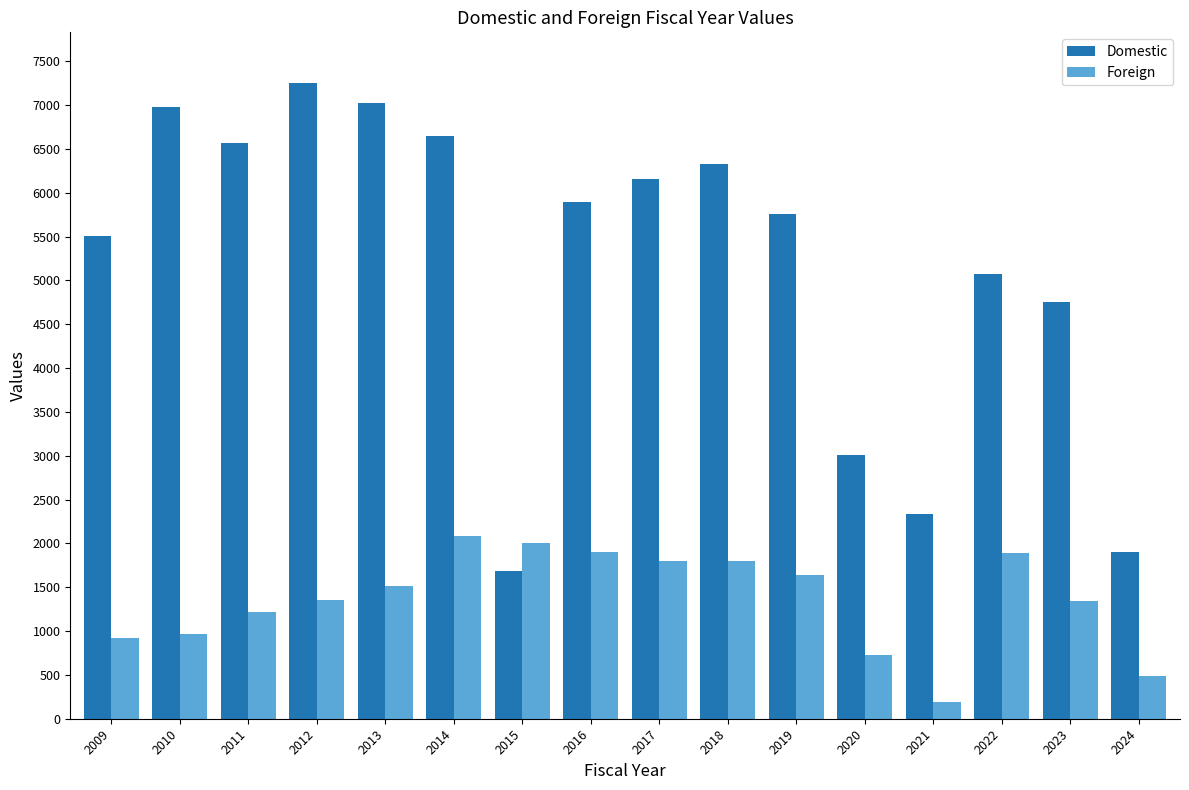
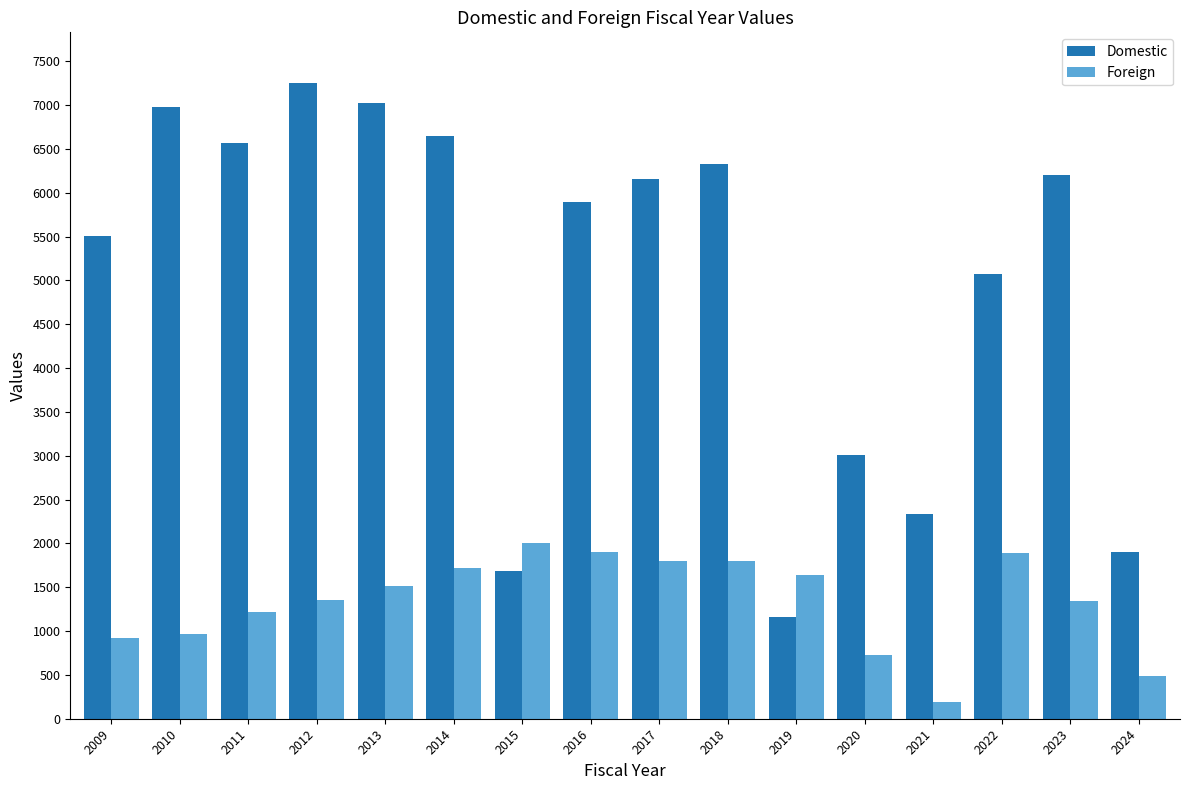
  {
    "Domestic": {
      "2009": 5500,
      "2010": 7000,
      "2011": 6600,
      "2012": 7300,
      "2013": 7000,
      "2014": 6600,
      "2015": 1700,
      "2016": 5900,
      "2017": 6200,
      "2018": 6300,
-     "2019": 5800,
+     "2019": 1200,
      "2020": 3000,
      "2021": 2300,
      "2022": 5100,
-     "2023": 4700,
+     "2023": 6200,
      "2024": 1900
    },
    "Foreign": {
      "2009": 900,
      "2010": 1000,
      "2011": 1200,
      "2012": 1400,
      "2013": 1500,
-     "2014": 2100,
+     "2014": 1700,
      "2015": 2000,
      "2016": 1900,
      "2017": 1800,
      "2018": 1800,
      "2019": 1600,
      "2020": 700,
      "2021": 200,
      "2022": 1900,
      "2023": 1300,
      "2024": 500
    }
  }
